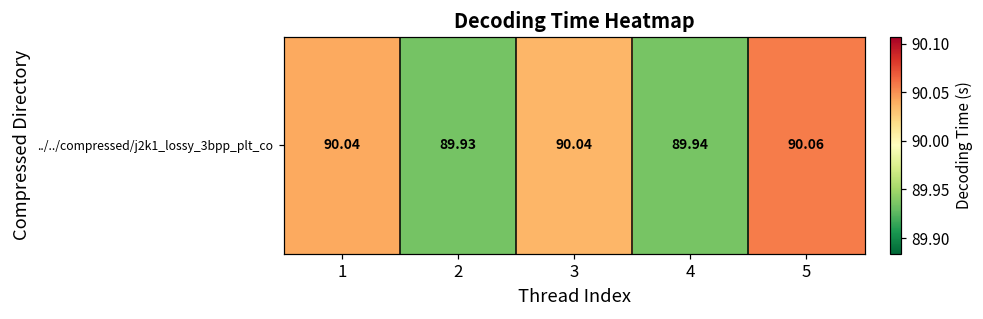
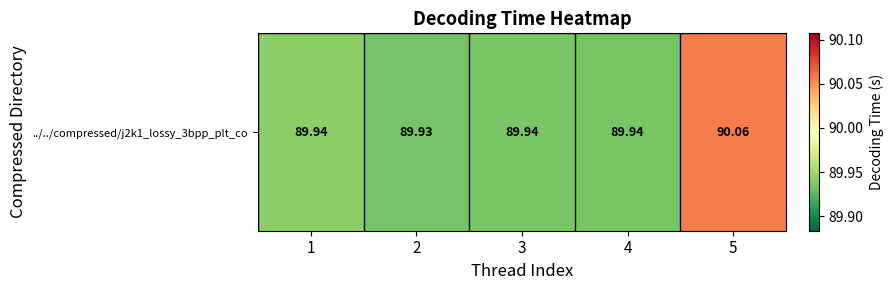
  {
    "../../compressed/j2k1_lossy_3bpp_plt_co": {
-     "1": 90.04,
+     "1": 89.94,
      "2": 89.93,
-     "3": 90.04,
+     "3": 89.94,
      "4": 89.94,
      "5": 90.06
    }
  }
